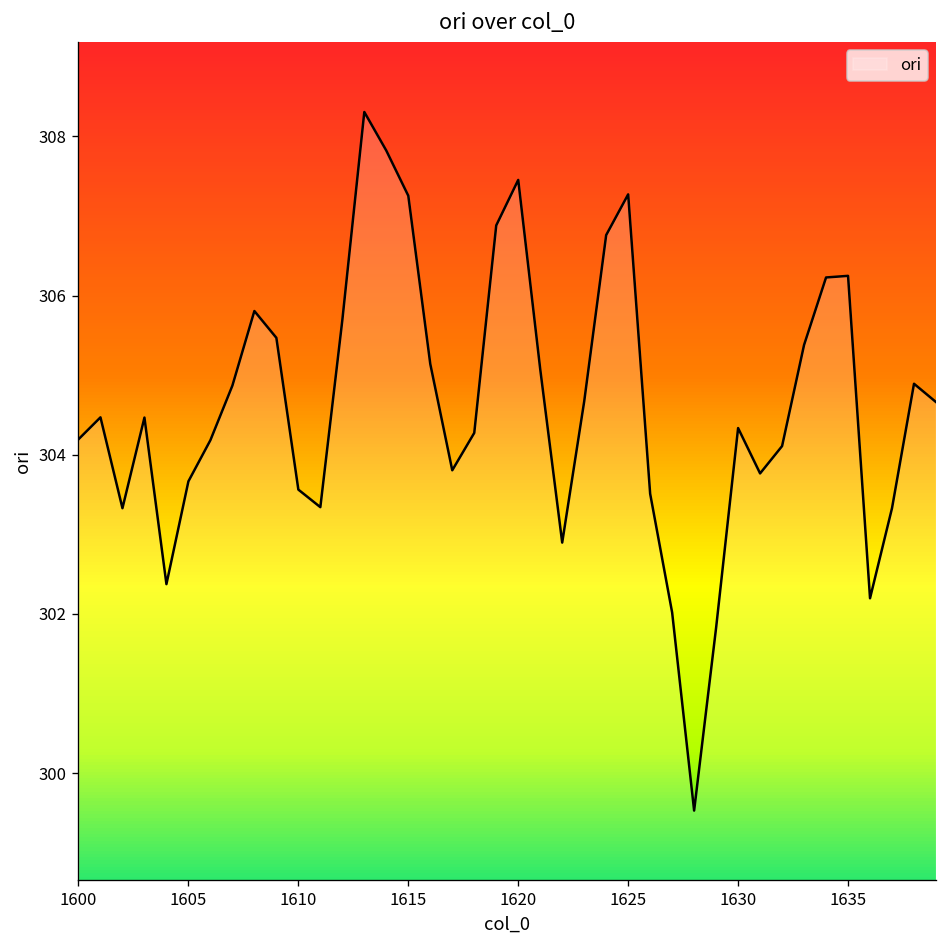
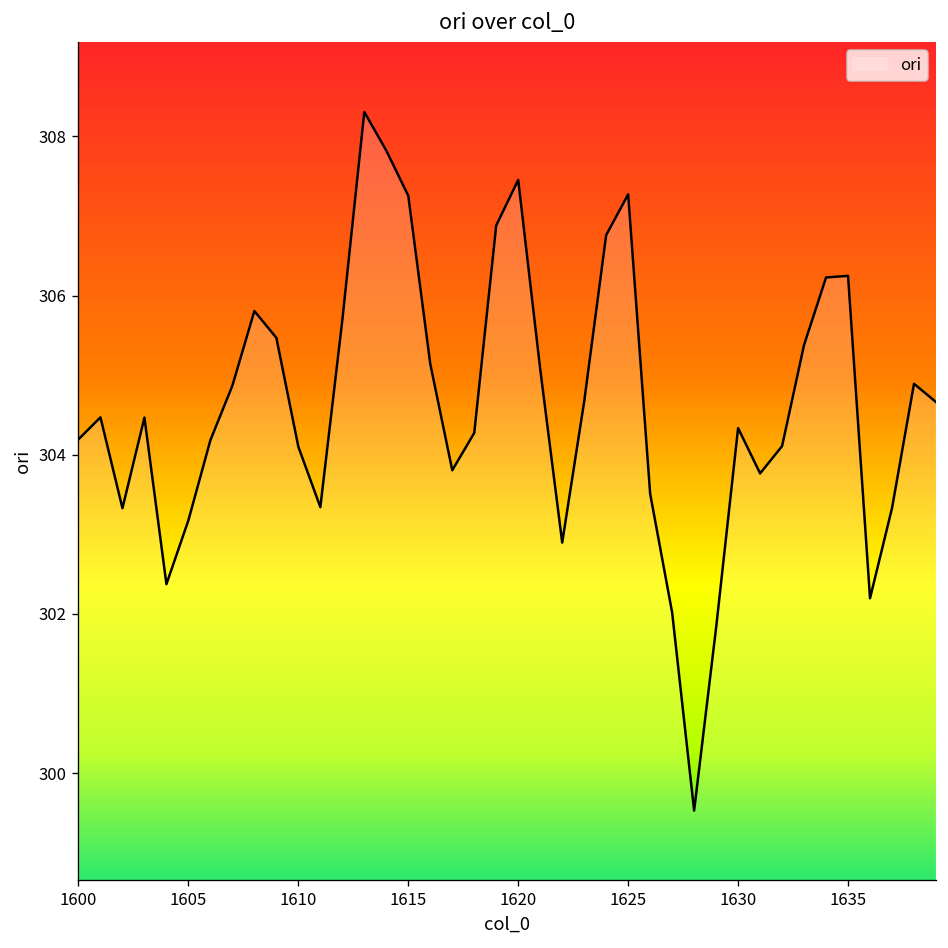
  {
    "1600": 304.2,
-   "1605": 303.7,
-   "1610": 303.6,
+   "1605": 303.2,
+   "1610": 304.1,
    "1615": 307.3,
    "1620": 307.5,
    "1625": 307.3,
    "1630": 304.3,
    "1635": 306.2
  }
